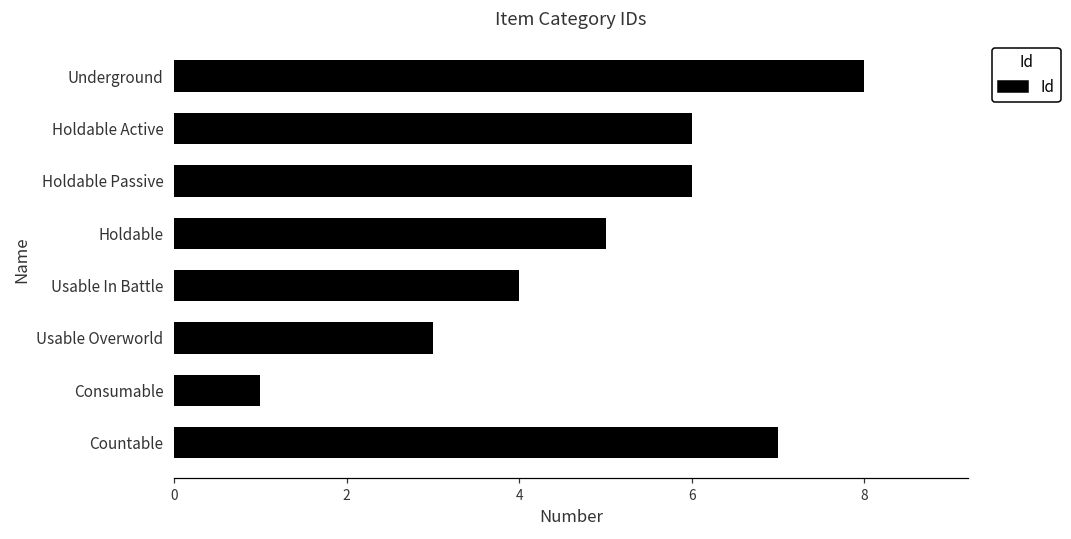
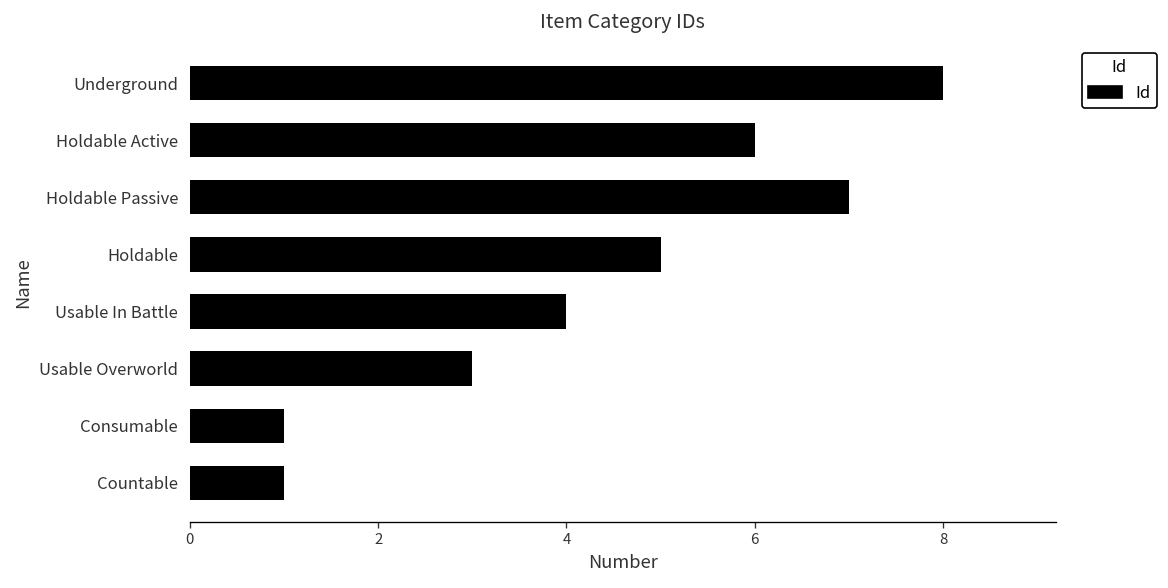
  {
    "Underground": 8,
    "Holdable Active": 6,
-   "Holdable Passive": 6,
+   "Holdable Passive": 7,
    "Holdable": 5,
    "Usable In Battle": 4,
    "Usable Overworld": 3,
    "Consumable": 1,
-   "Countable": 7
+   "Countable": 1
  }
